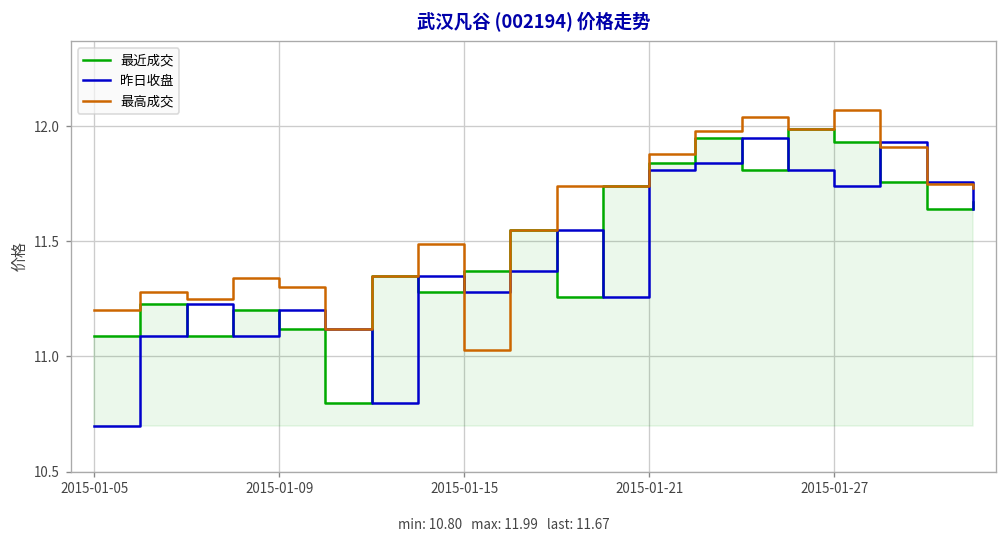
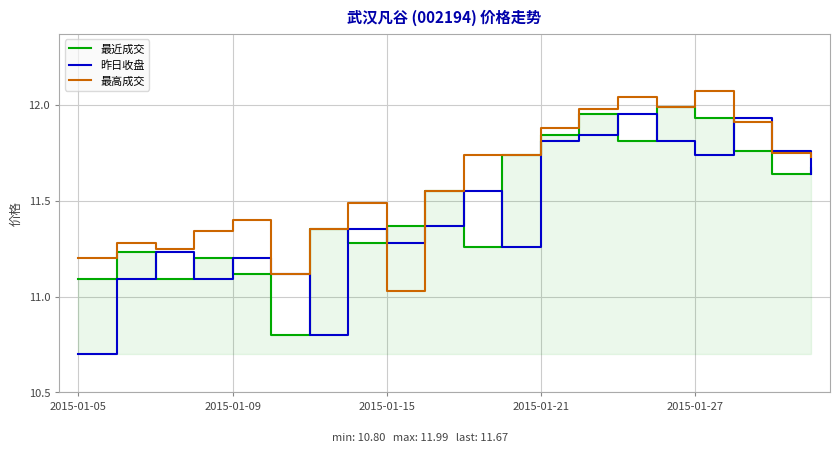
  {
    "昨日收盘": {
      "2015-01-05": 10.7,
      "2015-01-21": 11.8,
      "2015-01-27": 11.74
    },
    "最高成交": {
      "2015-01-05": 11.2,
-     "2015-01-09": 11.3,
+     "2015-01-09": 11.4,
      "2015-01-15": 11.03,
      "2015-01-21": 11.88,
      "2015-01-27": 12.07
    }
  }
